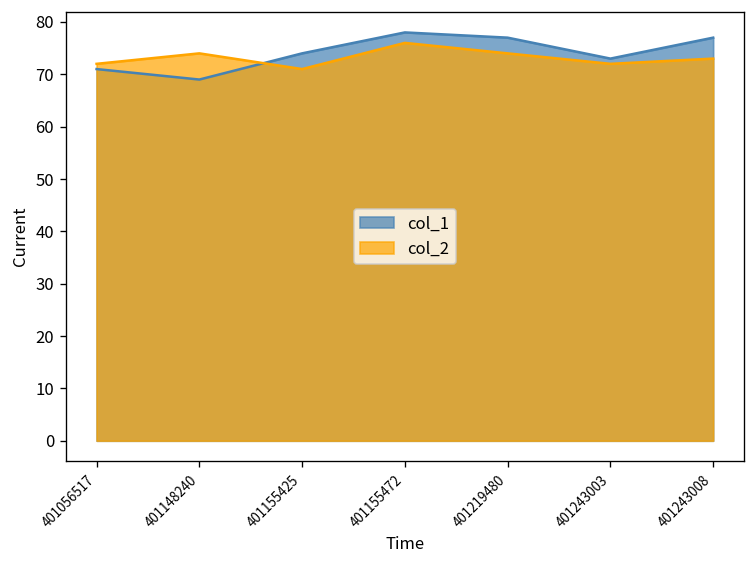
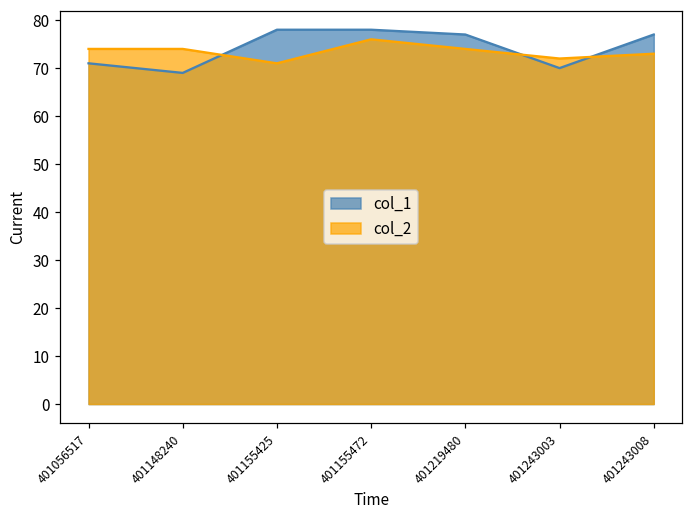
  {
    "col_1": {
      "401056517": 71,
      "401148240": 69,
-     "401155425": 74,
+     "401155425": 78,
      "401155472": 78,
      "401219480": 77,
-     "401243003": 73,
+     "401243003": 70,
      "401243008": 77
    },
    "col_2": {
-     "401056517": 72,
+     "401056517": 74,
      "401148240": 74,
      "401155425": 71,
      "401155472": 76,
      "401219480": 74,
      "401243003": 72,
      "401243008": 73
    }
  }
